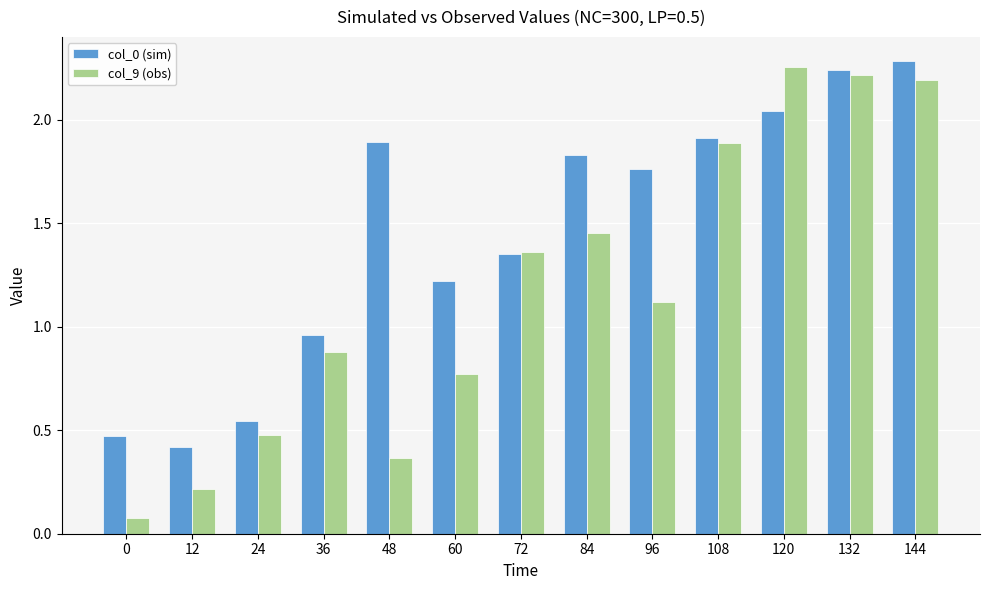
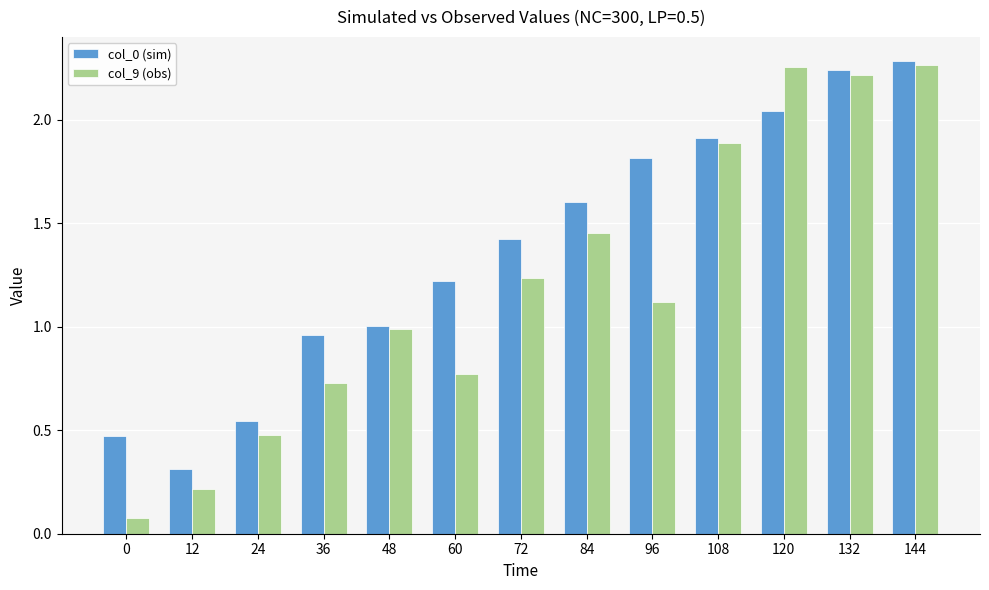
  {
    "col_0 (sim)": {
      "0": 0.47,
-     "12": 0.42,
+     "12": 0.31,
      "24": 0.55,
      "36": 0.96,
-     "48": 1.89,
+     "48": 1.01,
      "60": 1.22,
-     "72": 1.35,
-     "84": 1.83,
-     "96": 1.76,
+     "72": 1.42,
+     "84": 1.60,
+     "96": 1.82,
      "108": 1.91,
      "120": 2.04,
      "132": 2.24,
      "144": 2.29
    },
    "col_9 (obs)": {
      "0": 0.08,
      "12": 0.22,
      "24": 0.47,
-     "36": 0.88,
-     "48": 0.36,
+     "36": 0.73,
+     "48": 0.99,
      "60": 0.77,
-     "72": 1.36,
+     "72": 1.24,
      "84": 1.45,
      "96": 1.12,
      "108": 1.89,
      "120": 2.25,
      "132": 2.22,
-     "144": 2.19
+     "144": 2.26
    }
  }
